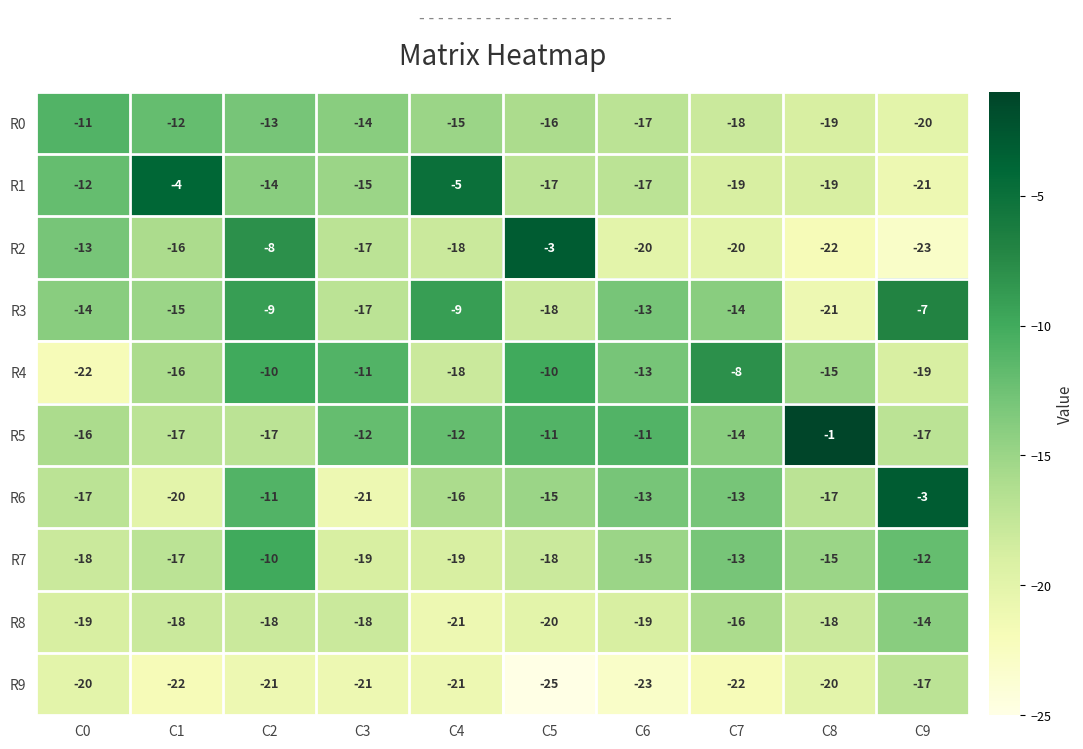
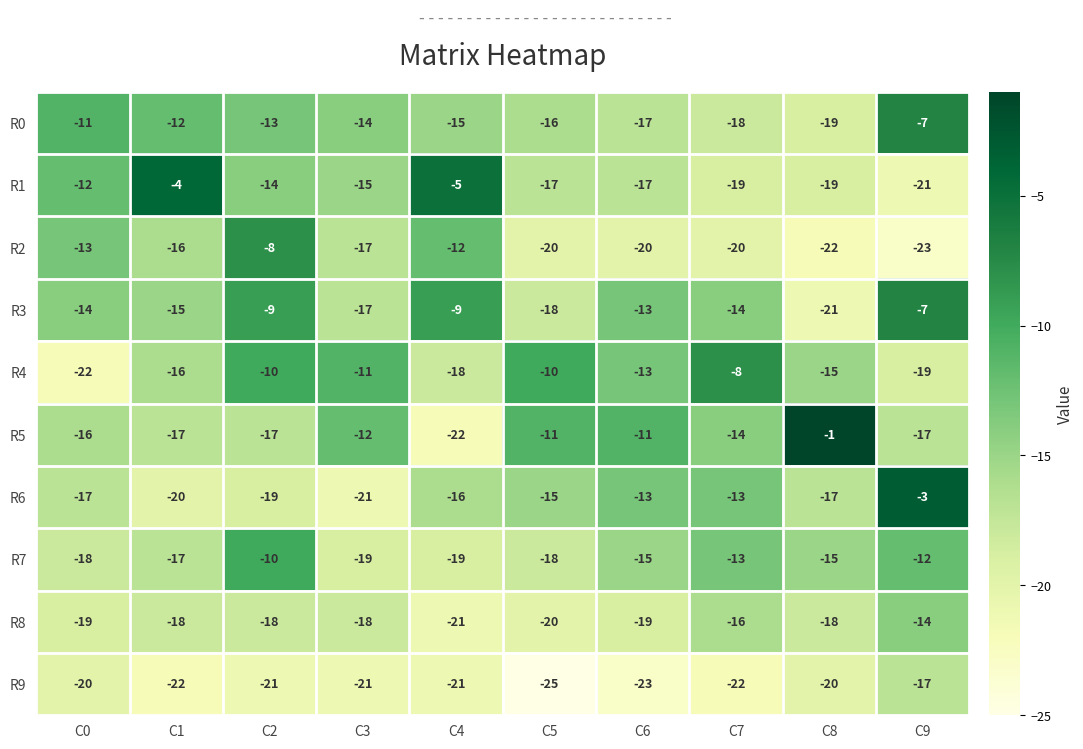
  {
    "R0": {
      "C0": -11,
      "C1": -12,
      "C2": -13,
      "C3": -14,
      "C4": -15,
      "C5": -16,
      "C6": -17,
      "C7": -18,
      "C8": -19,
-     "C9": -20
+     "C9": -7
    },
    "R1": {
      "C0": -12,
      "C1": -4,
      "C2": -14,
      "C3": -15,
      "C4": -5,
      "C5": -17,
      "C6": -17,
      "C7": -19,
      "C8": -19,
      "C9": -21
    },
    "R2": {
      "C0": -13,
      "C1": -16,
      "C2": -8,
      "C3": -17,
-     "C4": -18,
-     "C5": -3,
+     "C4": -12,
+     "C5": -20,
      "C6": -20,
      "C7": -20,
      "C8": -22,
      "C9": -23
    },
    "R3": {
      "C0": -14,
      "C1": -15,
      "C2": -9,
      "C3": -17,
      "C4": -9,
      "C5": -18,
      "C6": -13,
      "C7": -14,
      "C8": -21,
      "C9": -7
    },
    "R4": {
      "C0": -22,
      "C1": -16,
      "C2": -10,
      "C3": -11,
      "C4": -18,
      "C5": -10,
      "C6": -13,
      "C7": -8,
      "C8": -15,
      "C9": -19
    },
    "R5": {
      "C0": -16,
      "C1": -17,
      "C2": -17,
      "C3": -12,
-     "C4": -12,
+     "C4": -22,
      "C5": -11,
      "C6": -11,
      "C7": -14,
      "C8": -1,
      "C9": -17
    },
    "R6": {
      "C0": -17,
      "C1": -20,
-     "C2": -11,
+     "C2": -19,
      "C3": -21,
      "C4": -16,
      "C5": -15,
      "C6": -13,
      "C7": -13,
      "C8": -17,
      "C9": -3
    },
    "R7": {
      "C0": -18,
      "C1": -17,
      "C2": -10,
      "C3": -19,
      "C4": -19,
      "C5": -18,
      "C6": -15,
      "C7": -13,
      "C8": -15,
      "C9": -12
    },
    "R8": {
      "C0": -19,
      "C1": -18,
      "C2": -18,
      "C3": -18,
      "C4": -21,
      "C5": -20,
      "C6": -19,
      "C7": -16,
      "C8": -18,
      "C9": -14
    },
    "R9": {
      "C0": -20,
      "C1": -22,
      "C2": -21,
      "C3": -21,
      "C4": -21,
      "C5": -25,
      "C6": -23,
      "C7": -22,
      "C8": -20,
      "C9": -17
    }
  }
